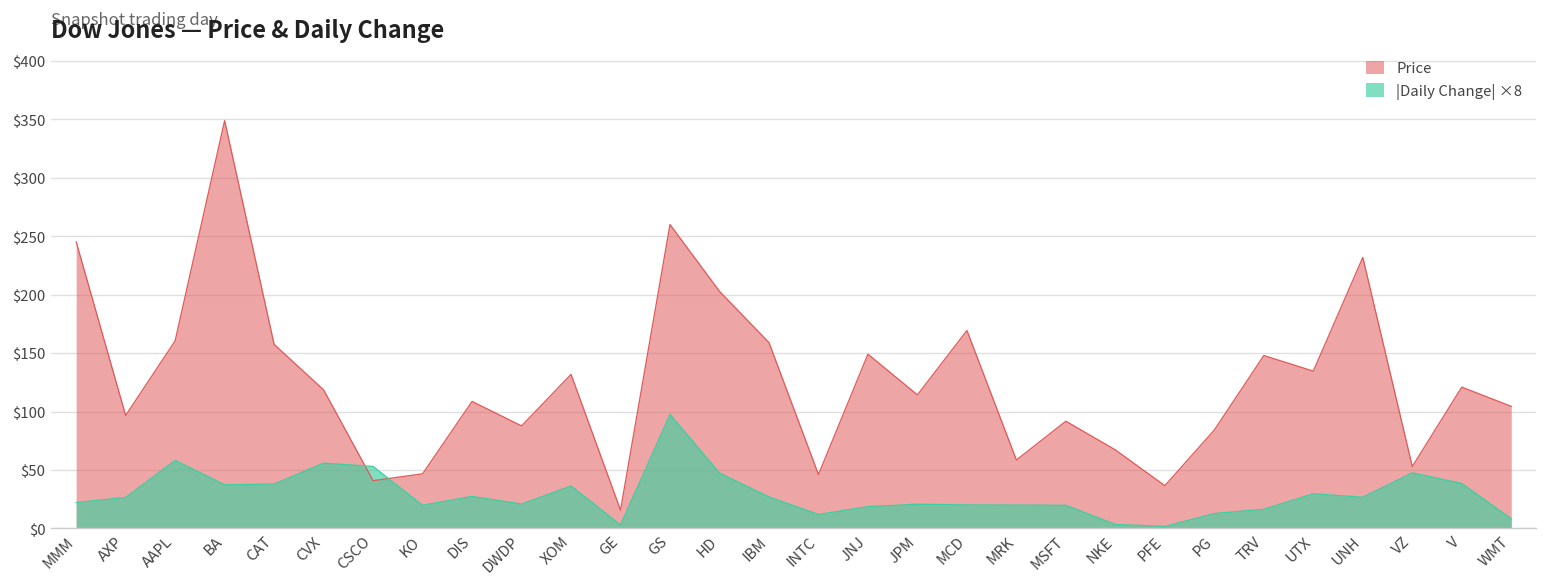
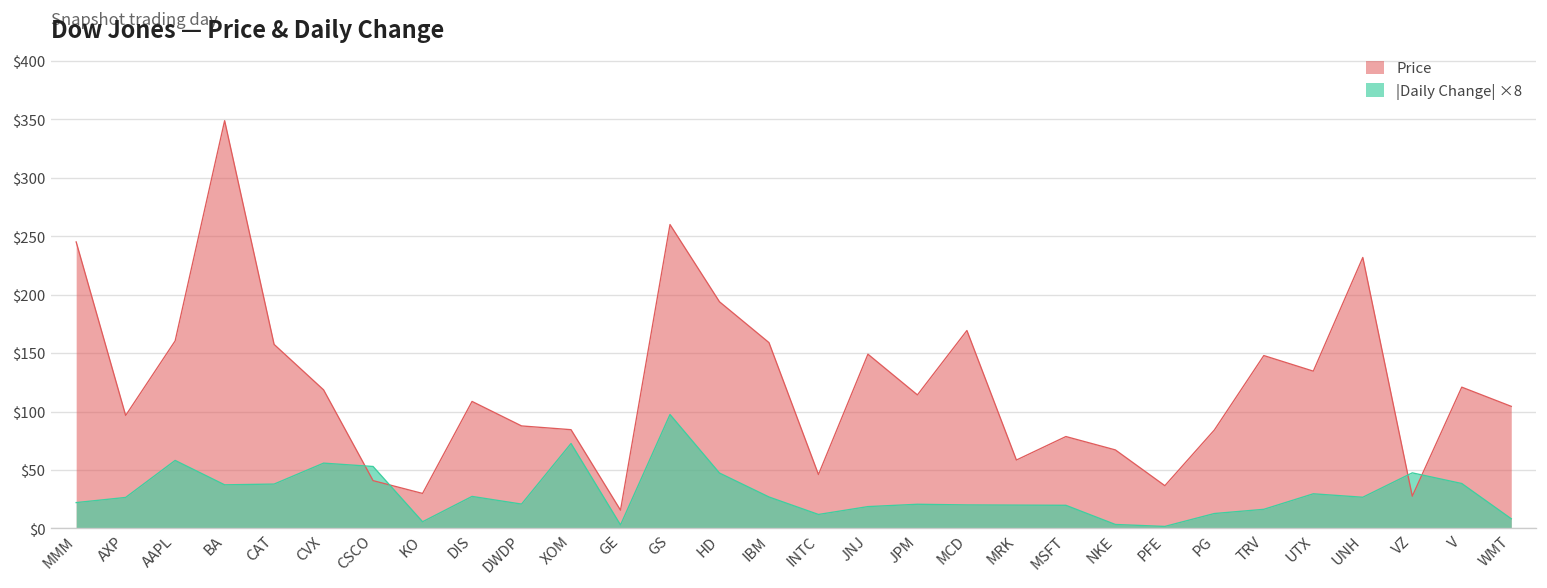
  {
    "Price": {
      "MMM": "$250",
      "AXP": "$100",
      "AAPL": "$160",
      "BA": "$350",
      "CAT": "$160",
      "CVX": "$120",
      "CSCO": "$40",
-     "KO": "$50",
+     "KO": "$30",
      "DIS": "$110",
      "DWDP": "$90",
-     "XOM": "$130",
+     "XOM": "$80",
      "GE": "$20",
      "GS": "$260",
-     "HD": "$200",
+     "HD": "$190",
      "IBM": "$160",
      "INTC": "$50",
      "JNJ": "$150",
      "JPM": "$110",
      "MCD": "$170",
      "MRK": "$60",
-     "MSFT": "$90",
+     "MSFT": "$80",
      "NKE": "$70",
      "PFE": "$40",
      "PG": "$80",
      "TRV": "$150",
      "UTX": "$130",
      "UNH": "$230",
-     "VZ": "$50",
+     "VZ": "$30",
      "V": "$120",
      "WMT": "$100"
    },
    "|Daily Change| ×8": {
      "MMM": "$20",
      "AXP": "$30",
      "AAPL": "$60",
      "BA": "$40",
      "CAT": "$40",
      "CVX": "$60",
      "CSCO": "$50",
-     "KO": "$20",
+     "KO": "$10",
      "DIS": "$30",
      "DWDP": "$20",
-     "XOM": "$40",
+     "XOM": "$70",
      "GE": "$0",
      "GS": "$100",
      "HD": "$50",
      "IBM": "$30",
      "INTC": "$10",
      "JNJ": "$20",
      "JPM": "$20",
      "MCD": "$20",
      "MRK": "$20",
      "MSFT": "$20",
      "NKE": "$0",
      "PFE": "$0",
      "PG": "$10",
      "TRV": "$20",
      "UTX": "$30",
      "UNH": "$30",
      "VZ": "$50",
      "V": "$40",
      "WMT": "$10"
    }
  }
